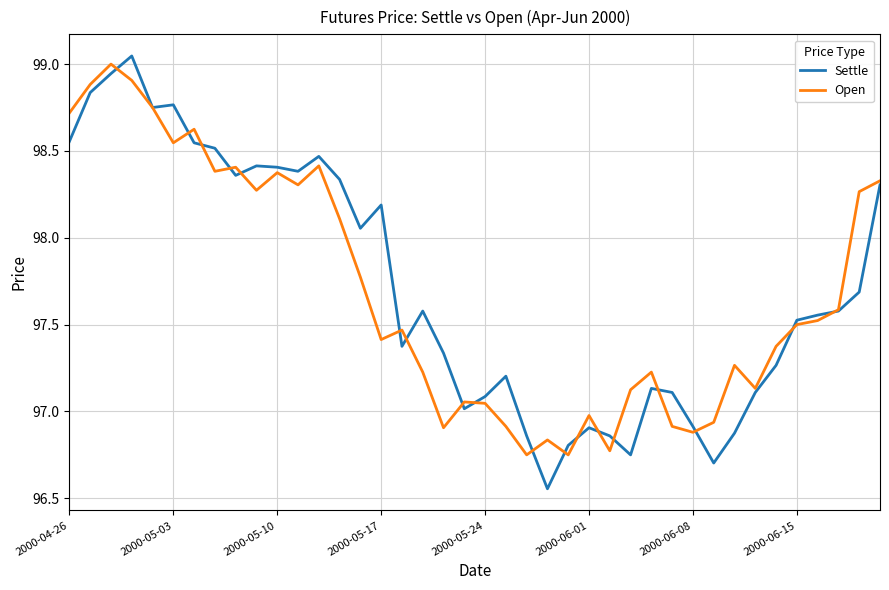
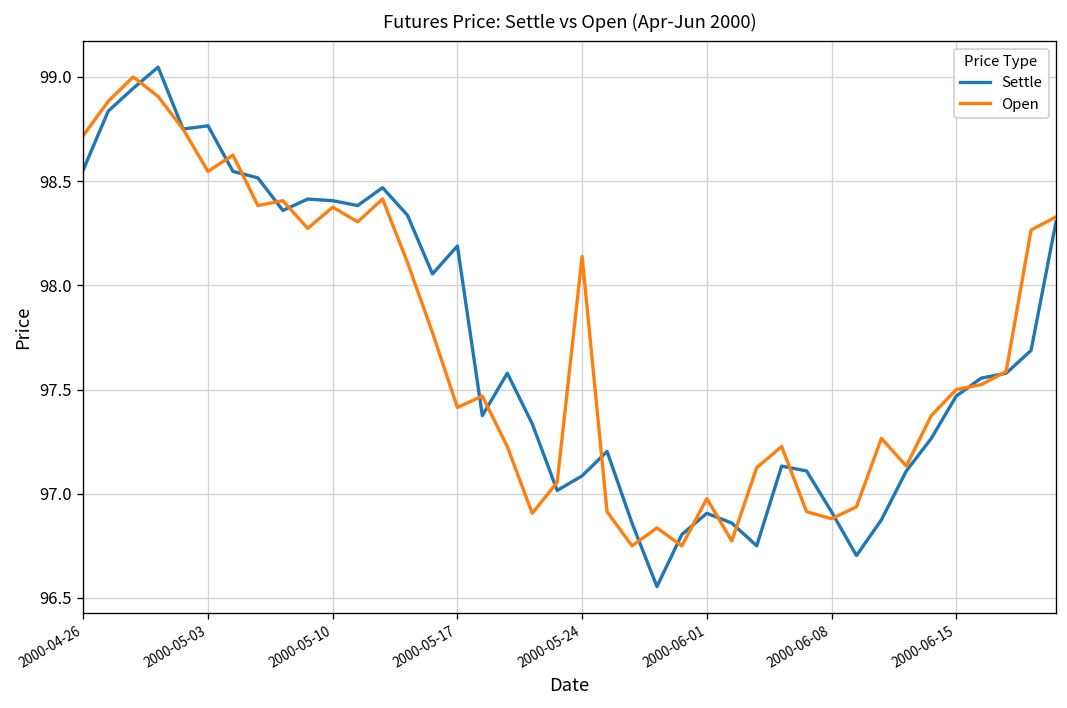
  {
    "Settle": {
      "2000-04-26": 98.55,
      "2000-05-03": 98.77,
      "2000-05-10": 98.41,
      "2000-05-17": 98.19,
      "2000-05-24": 97.09,
      "2000-06-01": 96.91,
      "2000-06-08": 96.91,
-     "2000-06-15": 97.53
+     "2000-06-15": 97.47
    },
    "Open": {
      "2000-04-26": 98.72,
      "2000-05-03": 98.55,
      "2000-05-10": 98.38,
      "2000-05-17": 97.41,
-     "2000-05-24": 97.05,
+     "2000-05-24": 98.14,
      "2000-06-01": 96.98,
      "2000-06-08": 96.88,
      "2000-06-15": 97.50
    }
  }
